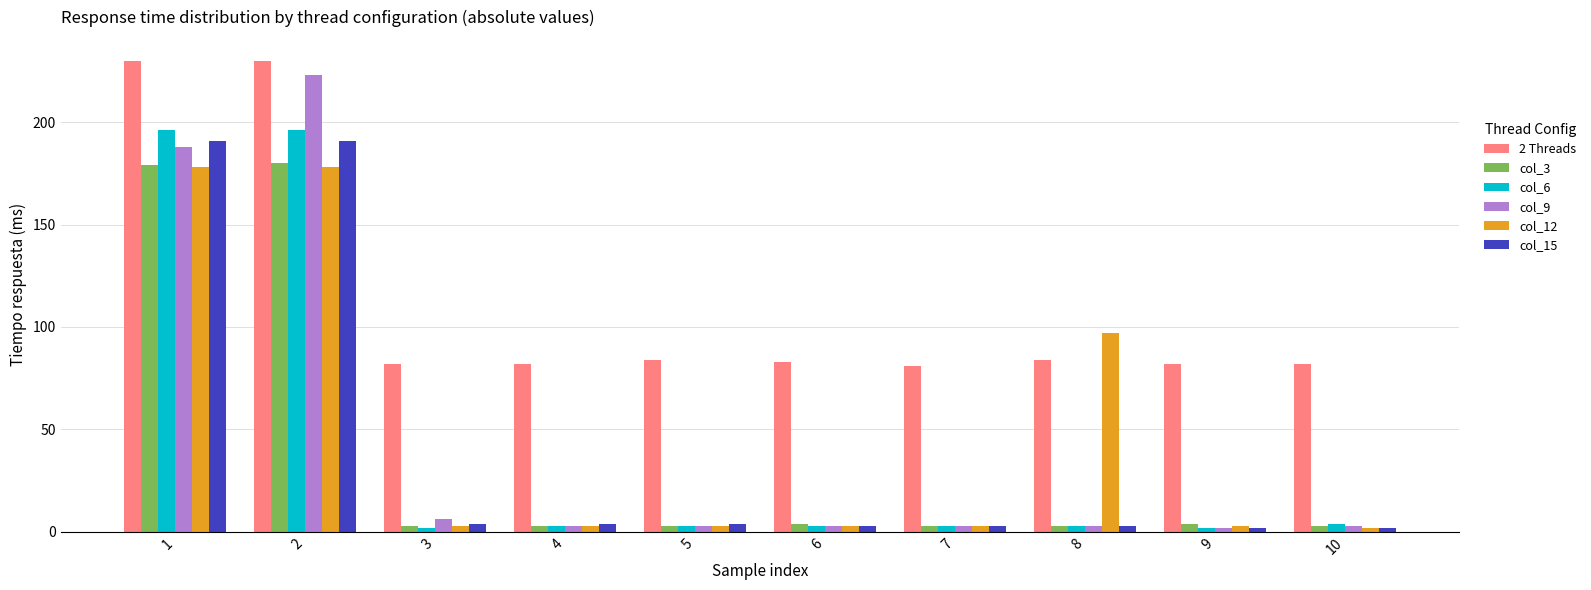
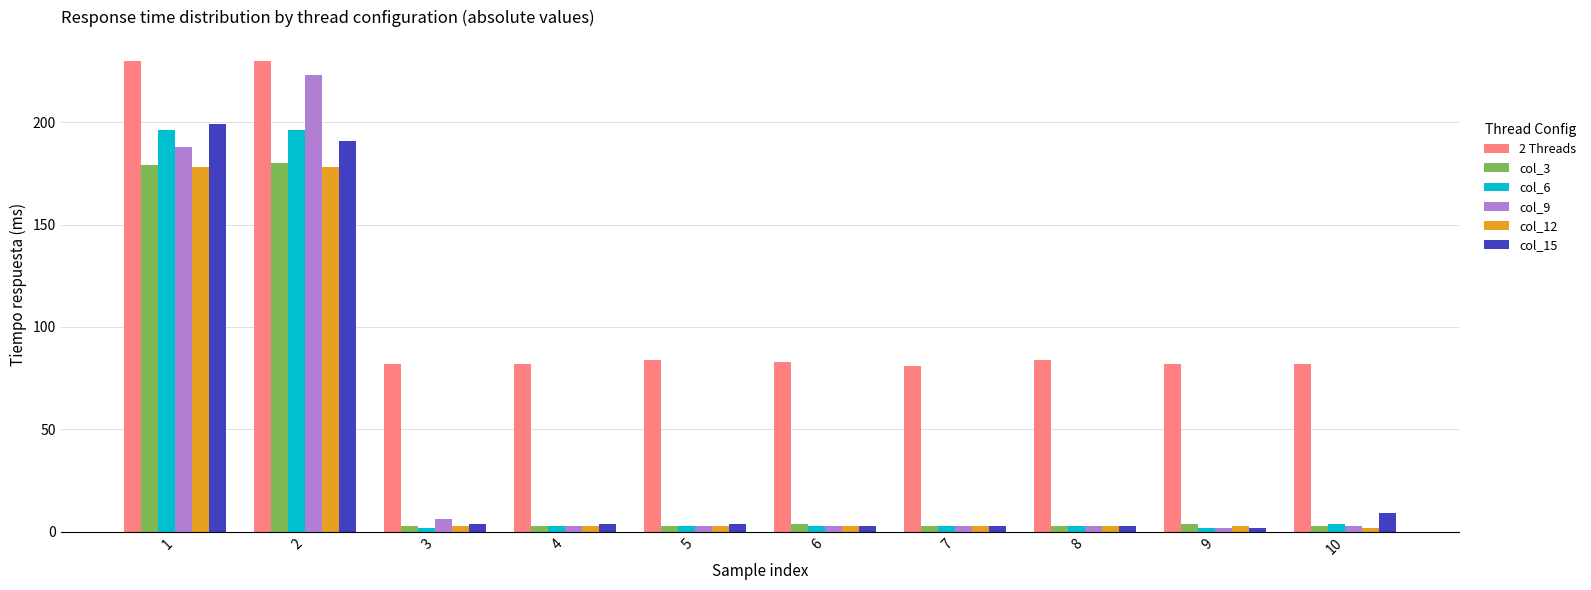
  {
    "2 Threads": {
      "1": 230,
      "2": 230,
      "3": 82,
      "4": 82,
      "5": 84,
      "6": 83,
      "7": 81,
      "8": 84,
      "9": 82,
      "10": 82
    },
    "col_3": {
      "1": 179,
      "2": 180,
      "3": 3,
      "4": 3,
      "5": 3,
      "6": 4,
      "7": 3,
      "8": 3,
      "9": 4,
      "10": 3
    },
    "col_6": {
      "1": 196,
      "2": 196,
      "3": 2,
      "4": 3,
      "5": 3,
      "6": 3,
      "7": 3,
      "8": 3,
      "9": 2,
      "10": 4
    },
    "col_9": {
      "1": 188,
      "2": 223,
      "3": 6,
      "4": 3,
      "5": 3,
      "6": 3,
      "7": 3,
      "8": 3,
      "9": 2,
      "10": 3
    },
    "col_12": {
      "1": 178,
      "2": 178,
      "3": 3,
      "4": 3,
      "5": 3,
      "6": 3,
      "7": 3,
-     "8": 97,
+     "8": 3,
      "9": 3,
      "10": 2
    },
    "col_15": {
-     "1": 191,
+     "1": 199,
      "2": 191,
      "3": 4,
      "4": 4,
      "5": 4,
      "6": 3,
      "7": 3,
      "8": 3,
      "9": 2,
-     "10": 2
+     "10": 9
    }
  }
